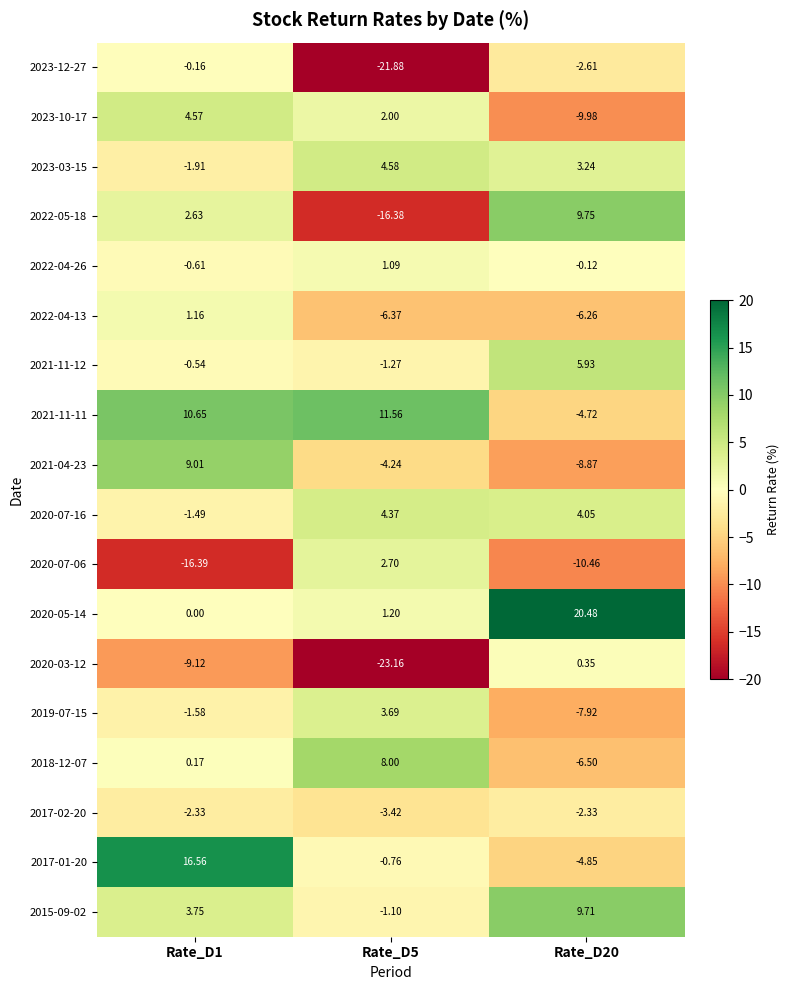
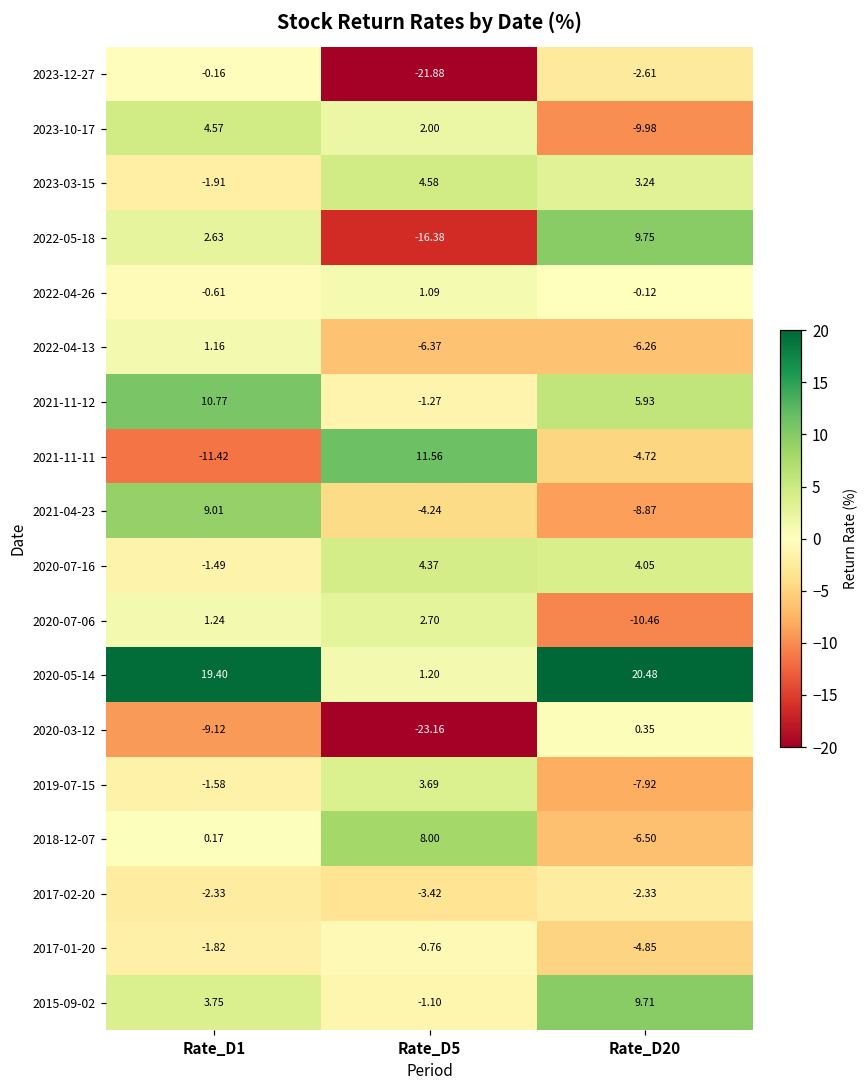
  {
    "2023-12-27": {
      "Rate_D1": -0.16,
      "Rate_D5": -21.88,
      "Rate_D20": -2.61
    },
    "2023-10-17": {
      "Rate_D1": 4.57,
      "Rate_D5": 2.00,
      "Rate_D20": -9.98
    },
    "2023-03-15": {
      "Rate_D1": -1.91,
      "Rate_D5": 4.58,
      "Rate_D20": 3.24
    },
    "2022-05-18": {
      "Rate_D1": 2.63,
      "Rate_D5": -16.38,
      "Rate_D20": 9.75
    },
    "2022-04-26": {
      "Rate_D1": -0.61,
      "Rate_D5": 1.09,
      "Rate_D20": -0.12
    },
    "2022-04-13": {
      "Rate_D1": 1.16,
      "Rate_D5": -6.37,
      "Rate_D20": -6.26
    },
    "2021-11-12": {
-     "Rate_D1": -0.54,
+     "Rate_D1": 10.77,
      "Rate_D5": -1.27,
      "Rate_D20": 5.93
    },
    "2021-11-11": {
-     "Rate_D1": 10.65,
+     "Rate_D1": -11.42,
      "Rate_D5": 11.56,
      "Rate_D20": -4.72
    },
    "2021-04-23": {
      "Rate_D1": 9.01,
      "Rate_D5": -4.24,
      "Rate_D20": -8.87
    },
    "2020-07-16": {
      "Rate_D1": -1.49,
      "Rate_D5": 4.37,
      "Rate_D20": 4.05
    },
    "2020-07-06": {
-     "Rate_D1": -16.39,
+     "Rate_D1": 1.24,
      "Rate_D5": 2.70,
      "Rate_D20": -10.46
    },
    "2020-05-14": {
-     "Rate_D1": 0.00,
+     "Rate_D1": 19.40,
      "Rate_D5": 1.20,
      "Rate_D20": 20.48
    },
    "2020-03-12": {
      "Rate_D1": -9.12,
      "Rate_D5": -23.16,
      "Rate_D20": 0.35
    },
    "2019-07-15": {
      "Rate_D1": -1.58,
      "Rate_D5": 3.69,
      "Rate_D20": -7.92
    },
    "2018-12-07": {
      "Rate_D1": 0.17,
      "Rate_D5": 8.00,
      "Rate_D20": -6.50
    },
    "2017-02-20": {
      "Rate_D1": -2.33,
      "Rate_D5": -3.42,
      "Rate_D20": -2.33
    },
    "2017-01-20": {
-     "Rate_D1": 16.56,
+     "Rate_D1": -1.82,
      "Rate_D5": -0.76,
      "Rate_D20": -4.85
    },
    "2015-09-02": {
      "Rate_D1": 3.75,
      "Rate_D5": -1.10,
      "Rate_D20": 9.71
    }
  }
